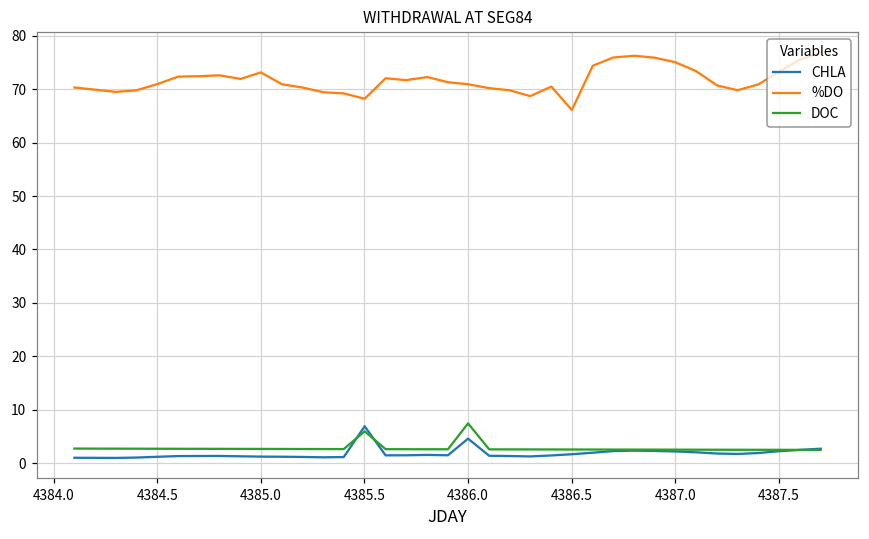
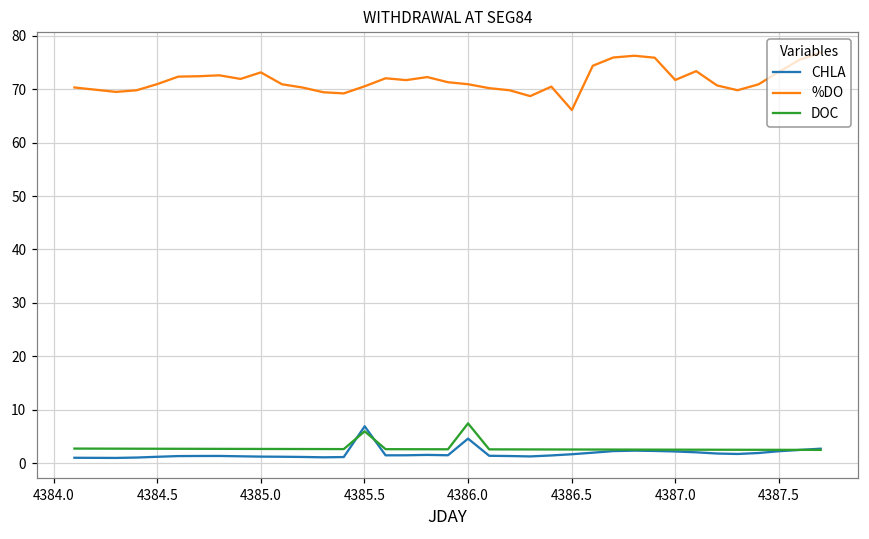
  {
    "CHLA": {
      "4385.0": 1,
      "4385.5": 7,
      "4386.0": 5,
      "4386.5": 2
    },
    "%DO": {
      "4385.0": 73,
-     "4385.5": 68,
+     "4385.5": 71,
      "4386.0": 71,
      "4386.5": 66,
-     "4387.0": 75
+     "4387.0": 72
    },
    "DOC": {
      "4385.0": 3,
      "4385.5": 6,
      "4386.0": 7,
      "4386.5": 3
    }
  }
